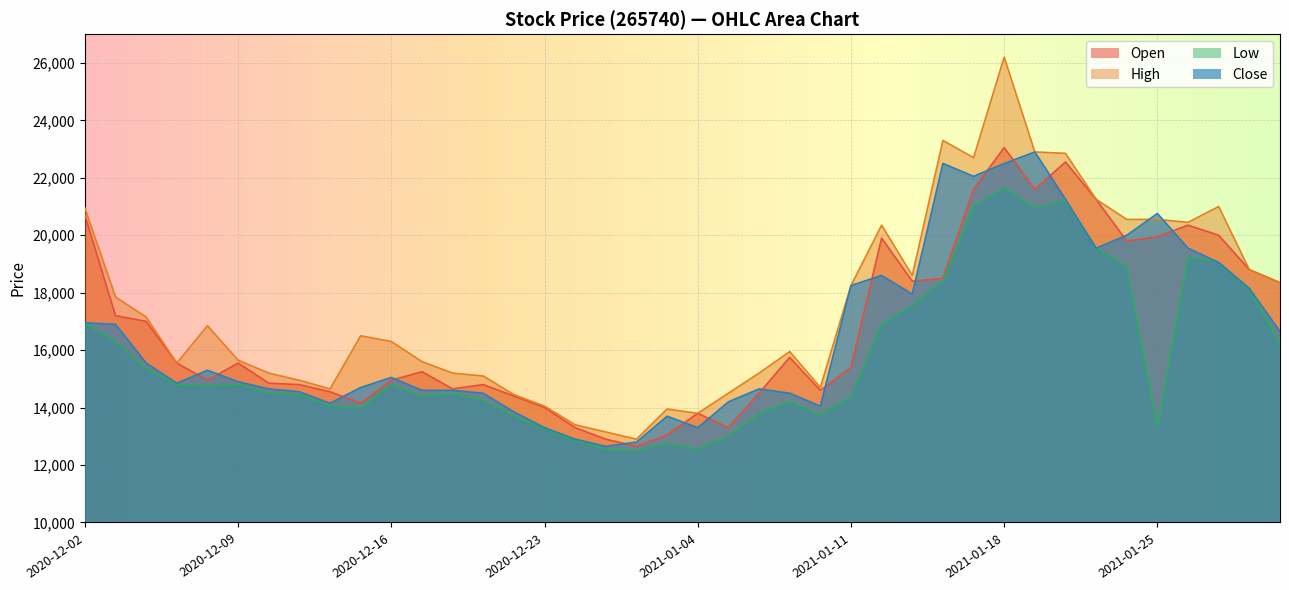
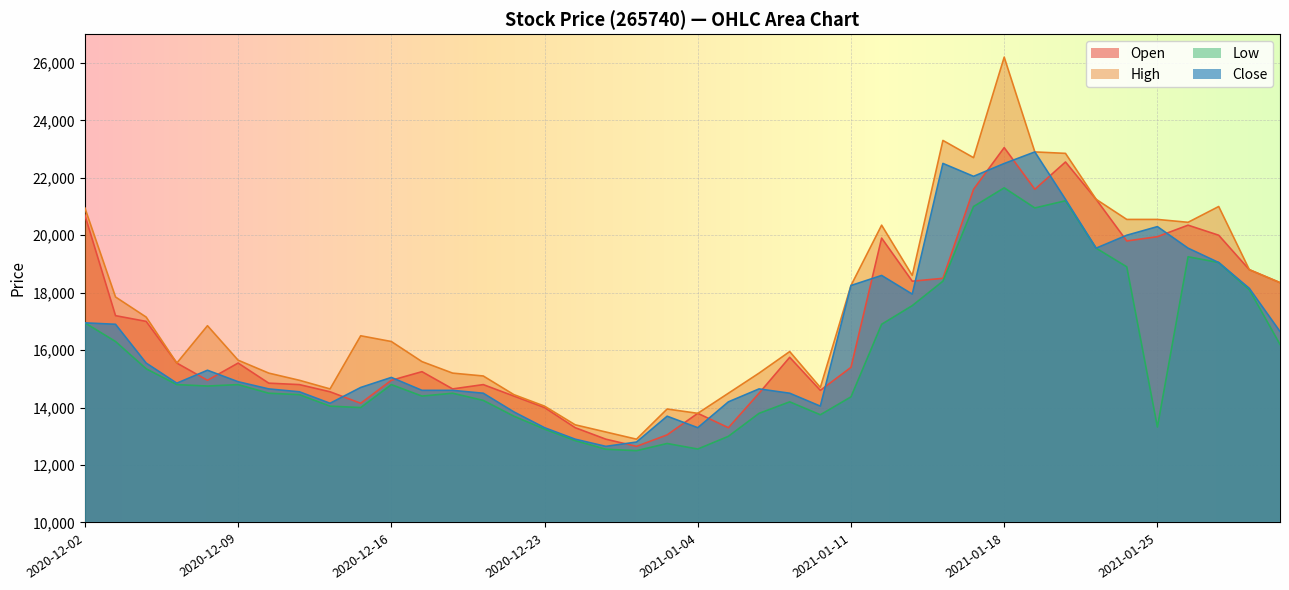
  {
    "Low": {
      "2020-12-09": "14,800",
      "2020-12-16": "14,800",
      "2021-01-04": "12,600",
      "2021-01-11": "14,400",
      "2021-01-18": "21,700",
      "2021-01-25": "13,300"
    },
    "Close": {
      "2020-12-09": "14,900",
      "2020-12-16": "15,100",
      "2021-01-04": "13,300",
      "2021-01-18": "22,500",
-     "2021-01-25": "20,800"
+     "2021-01-25": "20,300"
    }
  }
